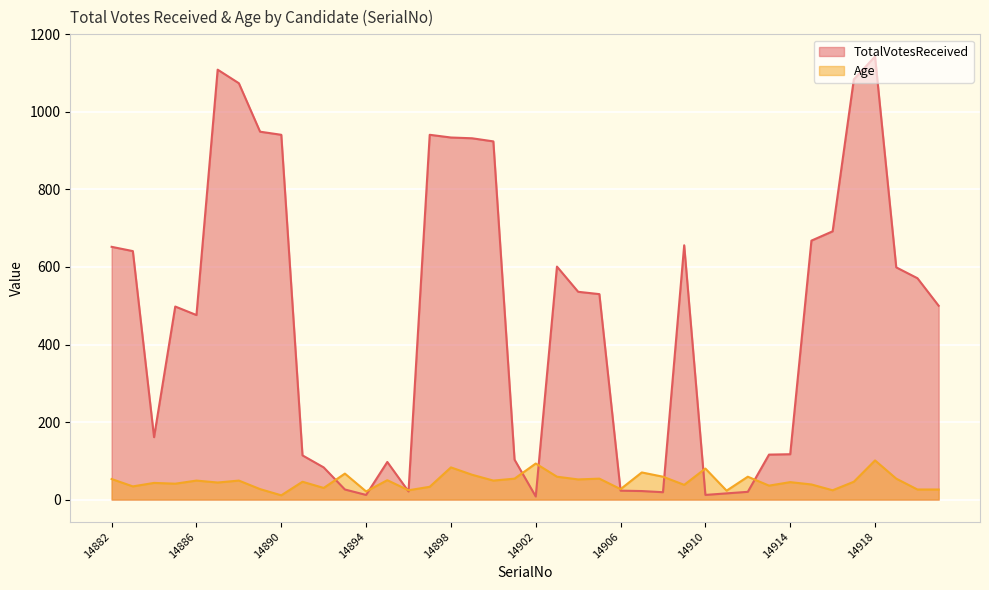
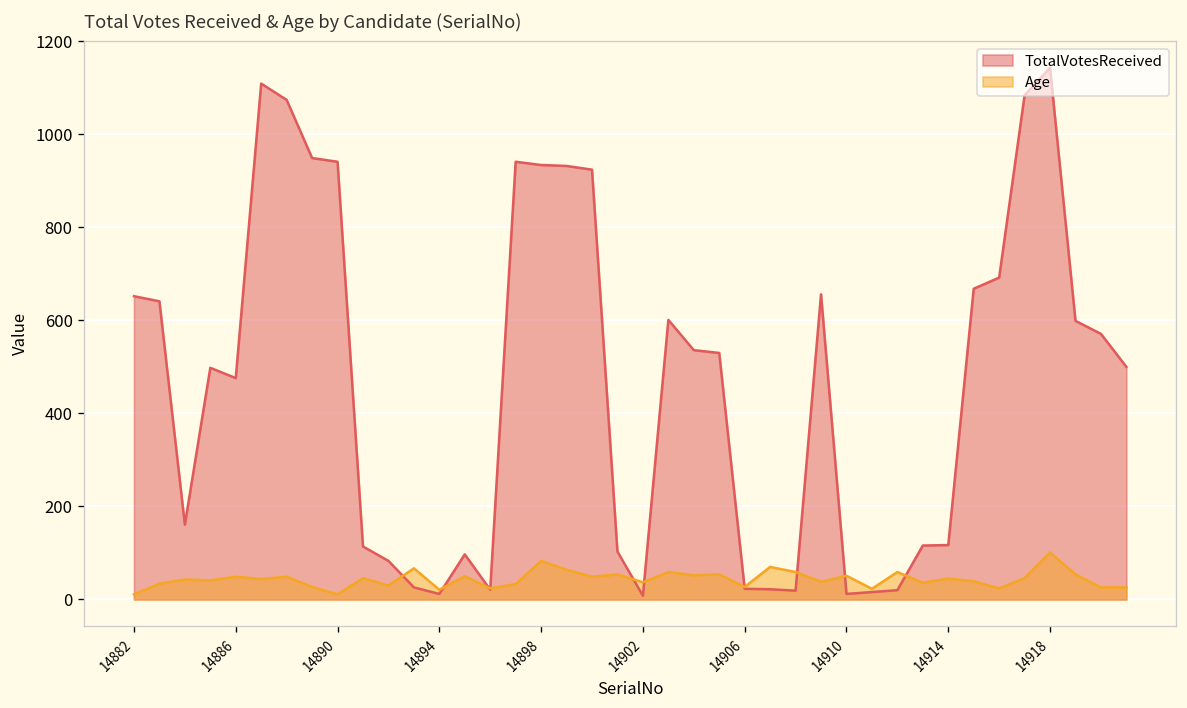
  {
    "TotalVotesReceived": {
      "14882": 650,
      "14886": 480,
      "14890": 940,
      "14894": 10,
      "14898": 930,
      "14902": 10,
      "14910": 10,
      "14914": 120
    },
    "Age": {
-     "14882": 50,
+     "14882": 10,
      "14886": 50,
      "14890": 10,
      "14894": 20,
      "14898": 80,
-     "14902": 90,
-     "14910": 80,
+     "14902": 40,
+     "14910": 50,
      "14914": 50,
      "14918": 100
    }
  }
